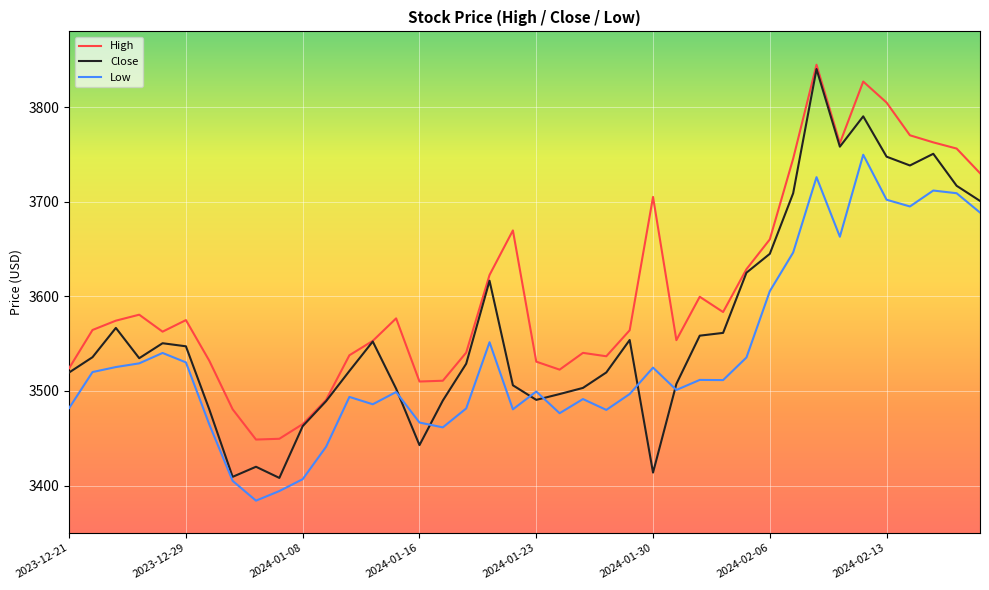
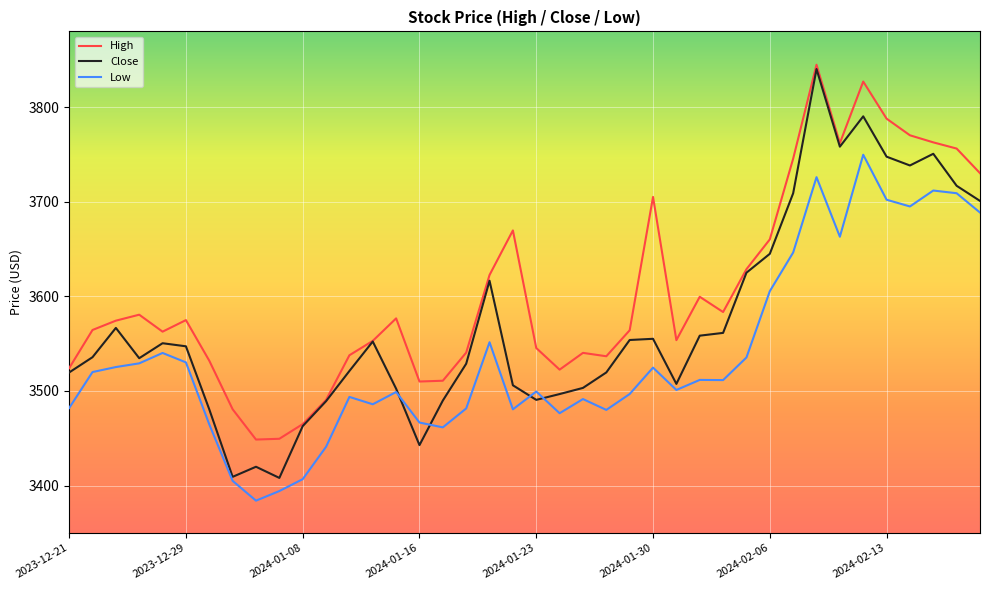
  {
    "High": {
      "2023-12-21": 3520,
      "2023-12-29": 3570,
      "2024-01-16": 3510,
-     "2024-01-23": 3530,
+     "2024-01-23": 3550,
      "2024-01-30": 3710,
      "2024-02-06": 3660,
-     "2024-02-13": 3800
+     "2024-02-13": 3790
    },
    "Close": {
      "2023-12-21": 3520,
      "2023-12-29": 3550,
      "2024-01-16": 3440,
      "2024-01-23": 3490,
-     "2024-01-30": 3410,
+     "2024-01-30": 3560,
      "2024-02-06": 3640,
      "2024-02-13": 3750
    },
    "Low": {
      "2023-12-21": 3480,
      "2023-12-29": 3530,
      "2024-01-08": 3410,
      "2024-01-16": 3470,
      "2024-01-23": 3500,
      "2024-01-30": 3520,
      "2024-02-06": 3610,
      "2024-02-13": 3700
    }
  }
